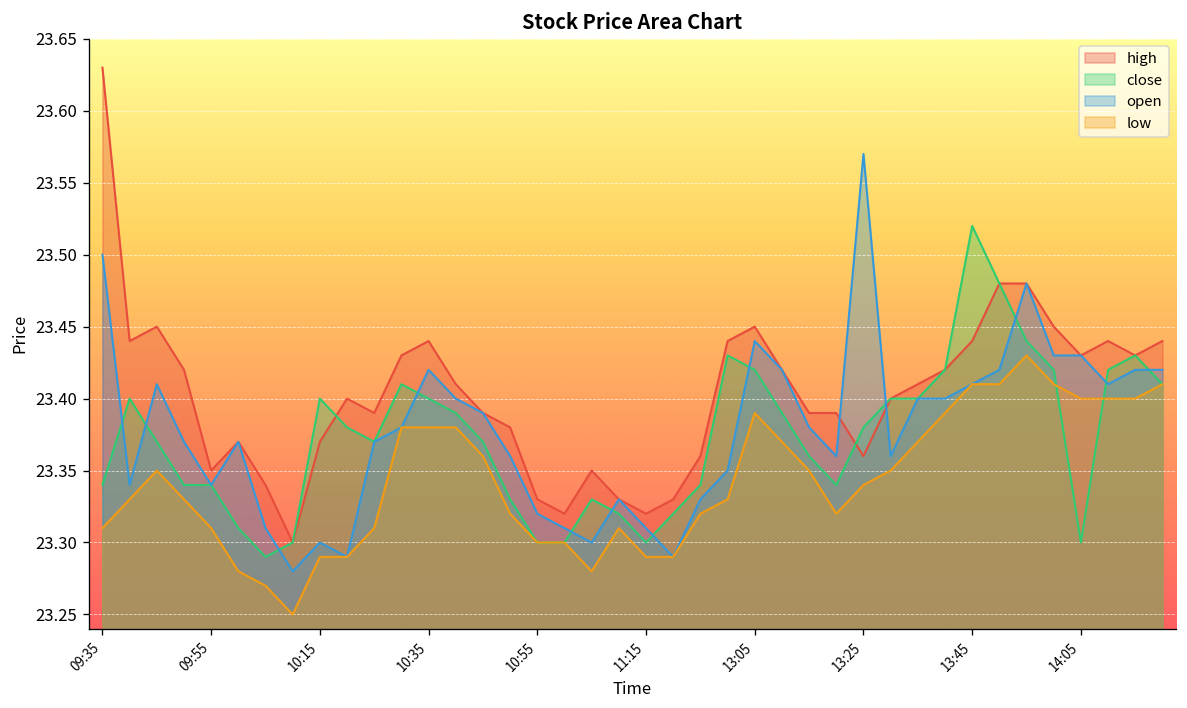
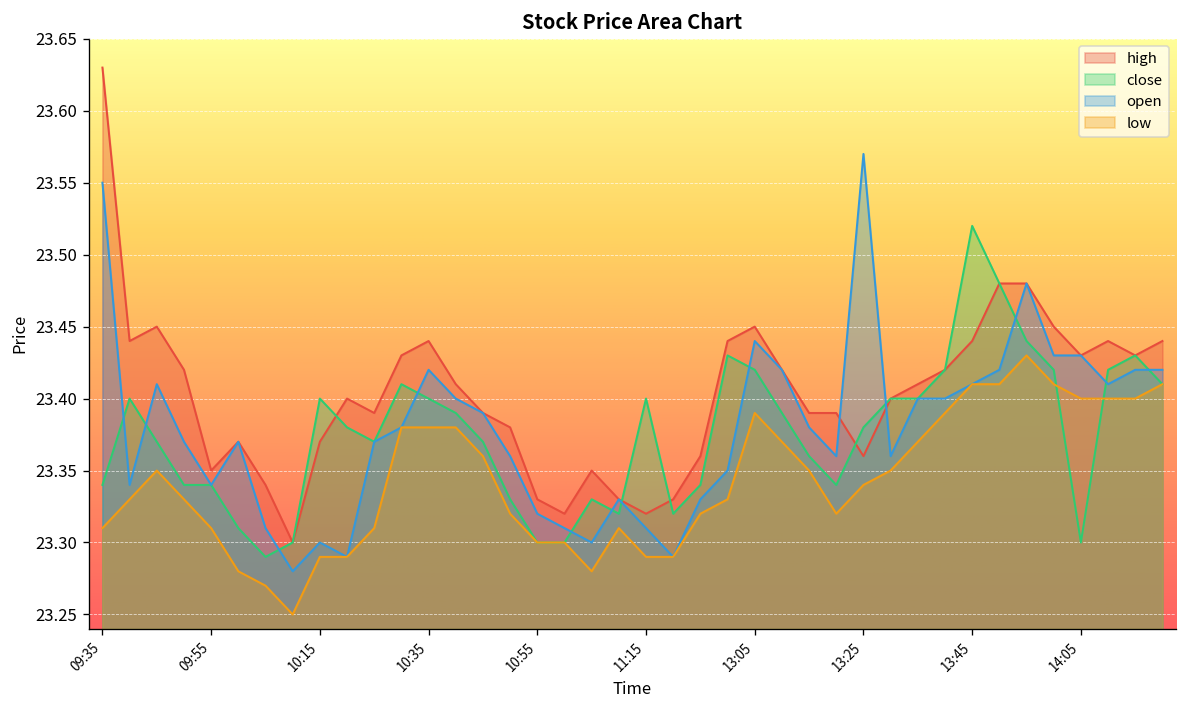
  {
    "close": {
      "09:35": 23.340,
      "10:15": 23.4,
      "10:35": 23.4,
-     "11:15": 23.3,
+     "11:15": 23.4,
      "13:05": 23.420,
      "13:25": 23.380,
      "13:45": 23.520,
      "14:05": 23.3
    },
    "open": {
-     "09:35": 23.50,
+     "09:35": 23.55,
      "10:15": 23.30,
      "10:35": 23.42,
      "10:55": 23.32,
      "11:15": 23.31,
      "13:05": 23.44,
      "13:25": 23.57
    }
  }
